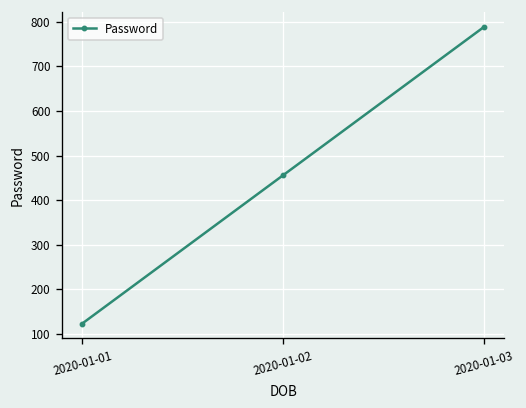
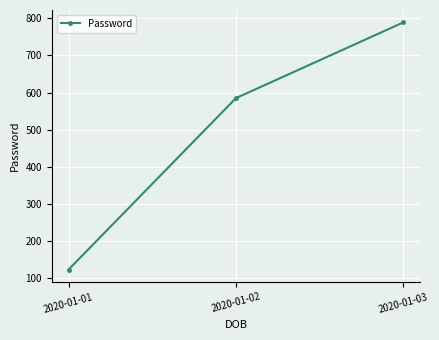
  {
    "2020-01-01": 120,
-   "2020-01-02": 460,
+   "2020-01-02": 590,
    "2020-01-03": 790
  }
